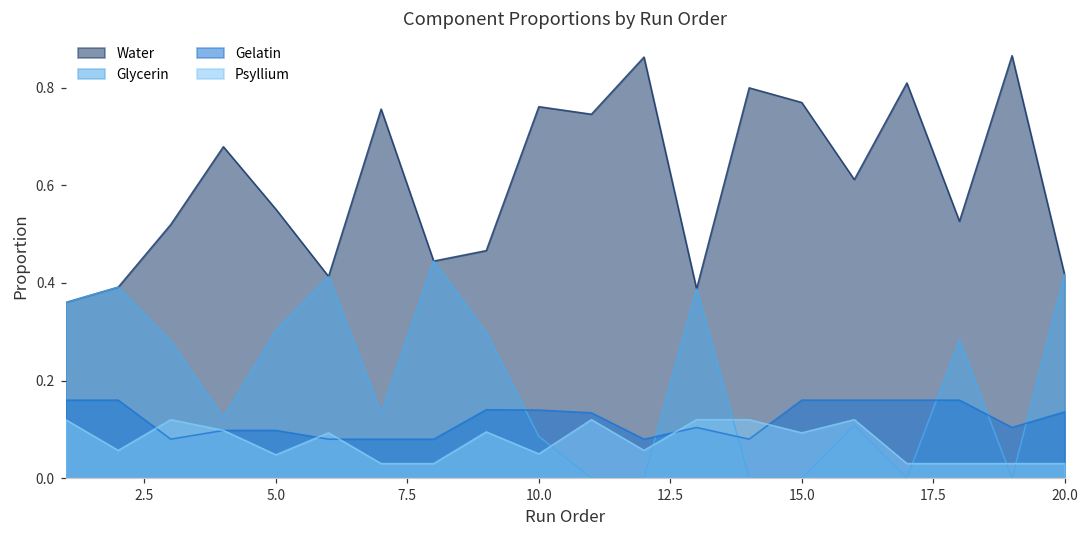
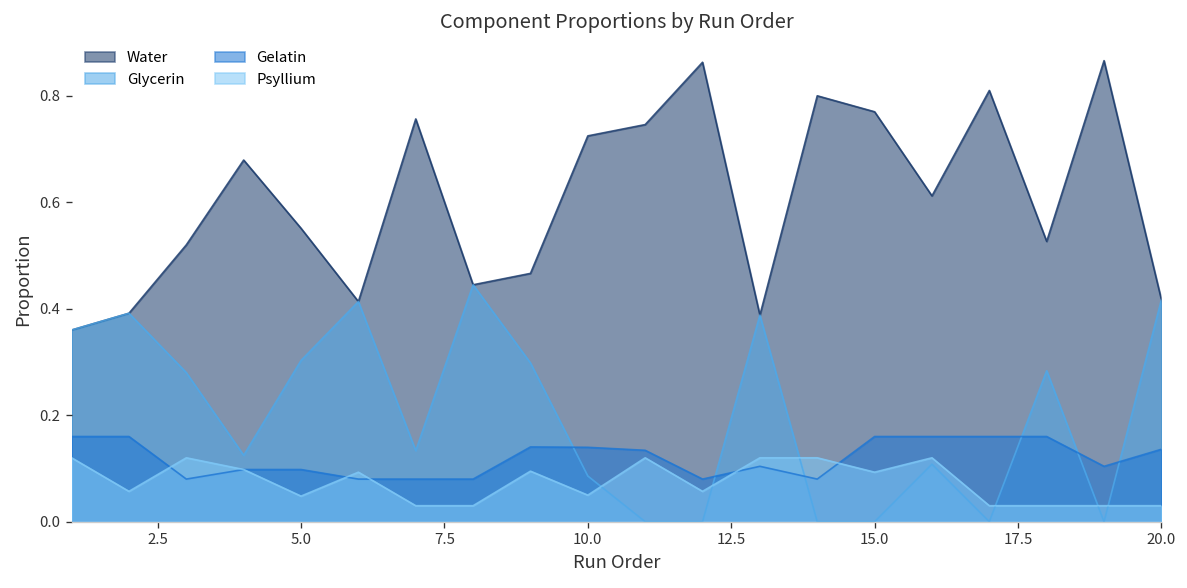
  {
    "Water": {
      "5.0": 0.55,
-     "10.0": 0.76,
+     "10.0": 0.72,
      "15.0": 0.77
    }
  }
